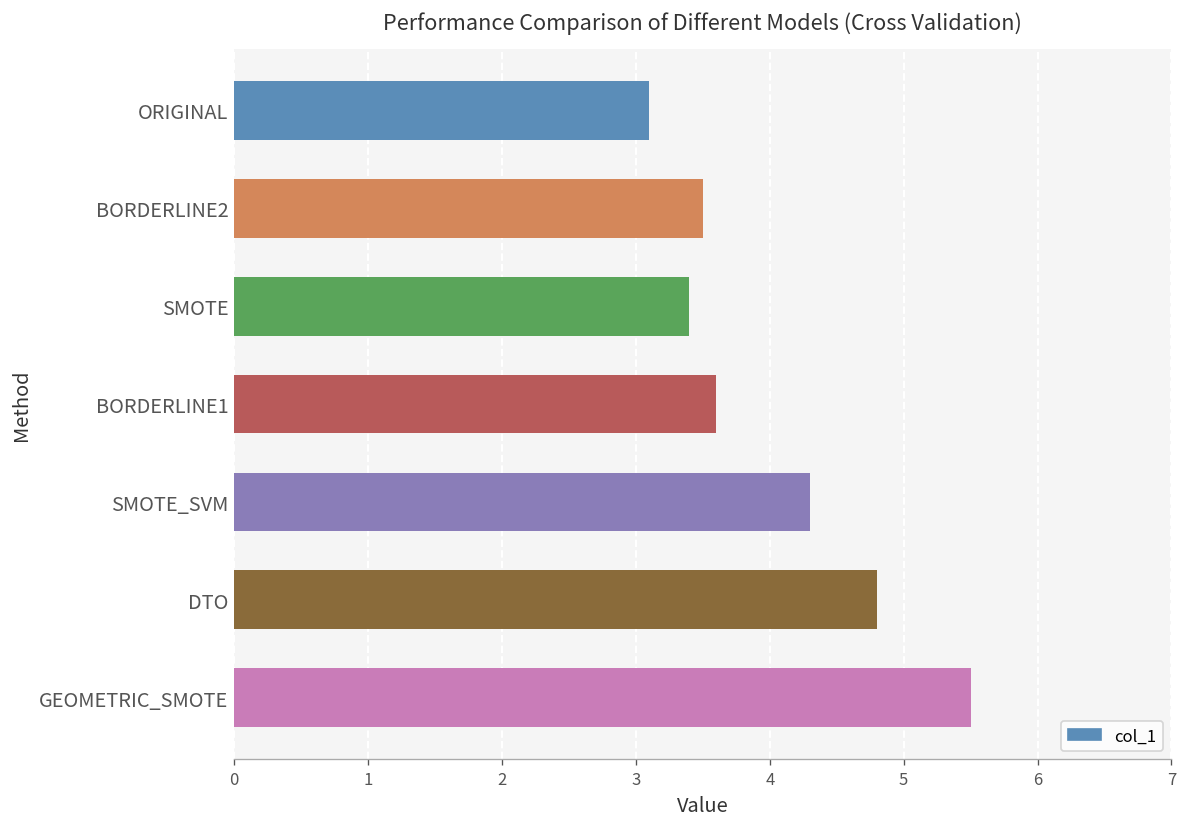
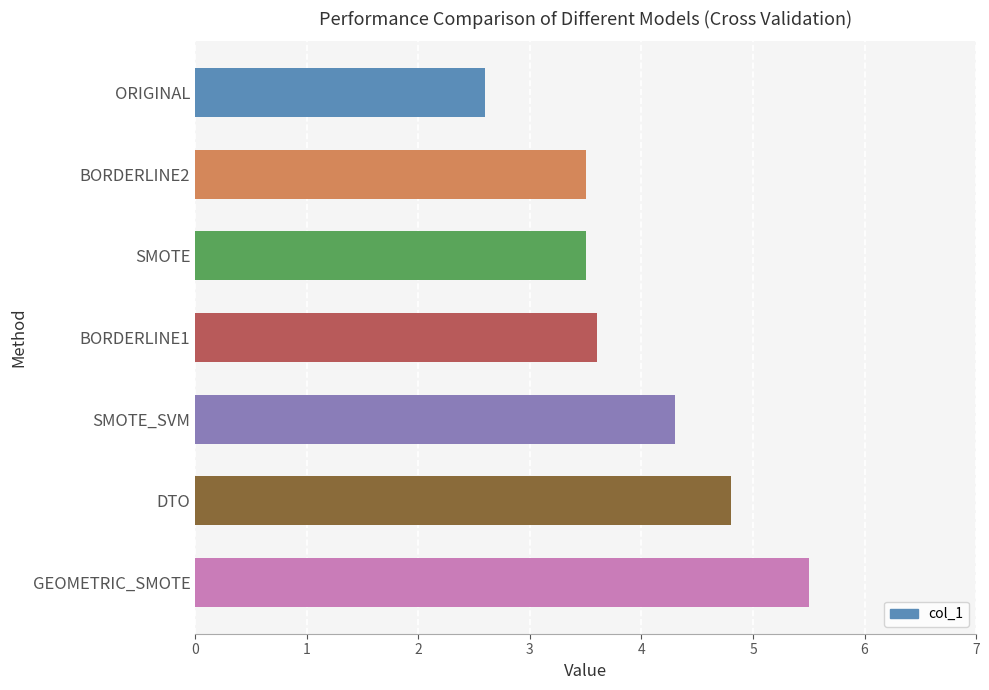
  {
-   "ORIGINAL": 3.1,
+   "ORIGINAL": 2.6,
    "BORDERLINE2": 3.5,
-   "SMOTE": 3.4,
+   "SMOTE": 3.5,
    "BORDERLINE1": 3.6,
    "SMOTE_SVM": 4.3,
    "DTO": 4.8,
    "GEOMETRIC_SMOTE": 5.5
  }
